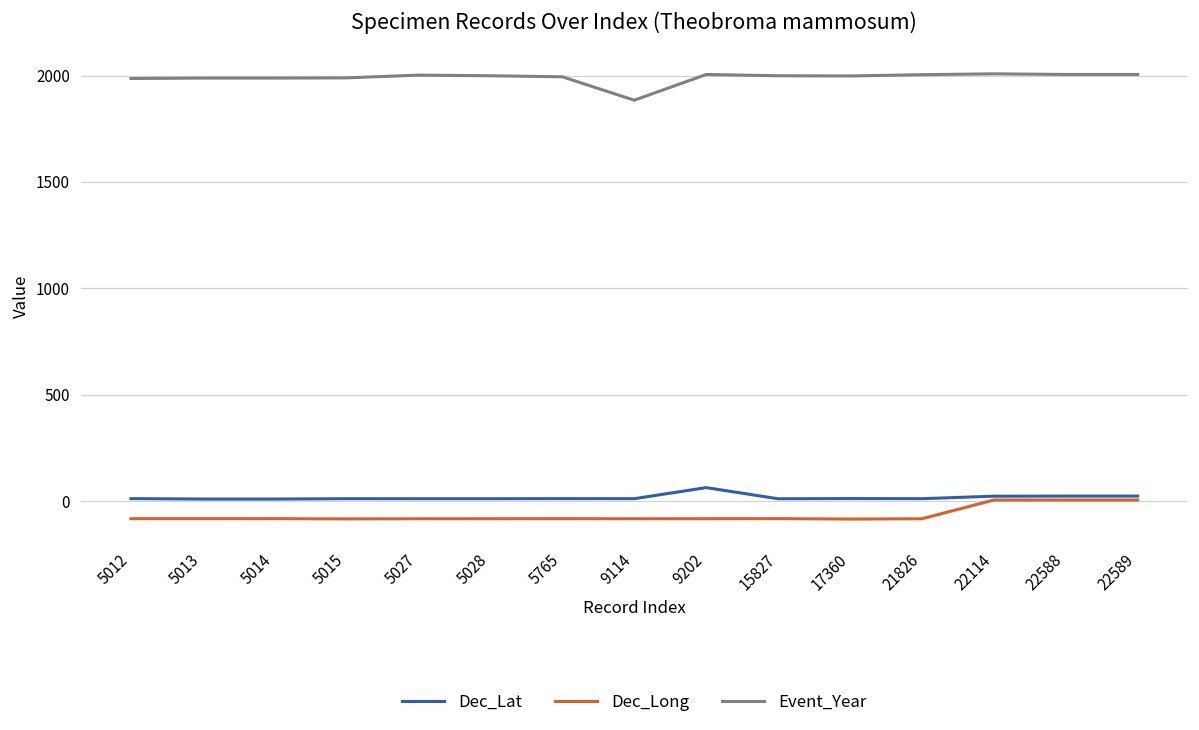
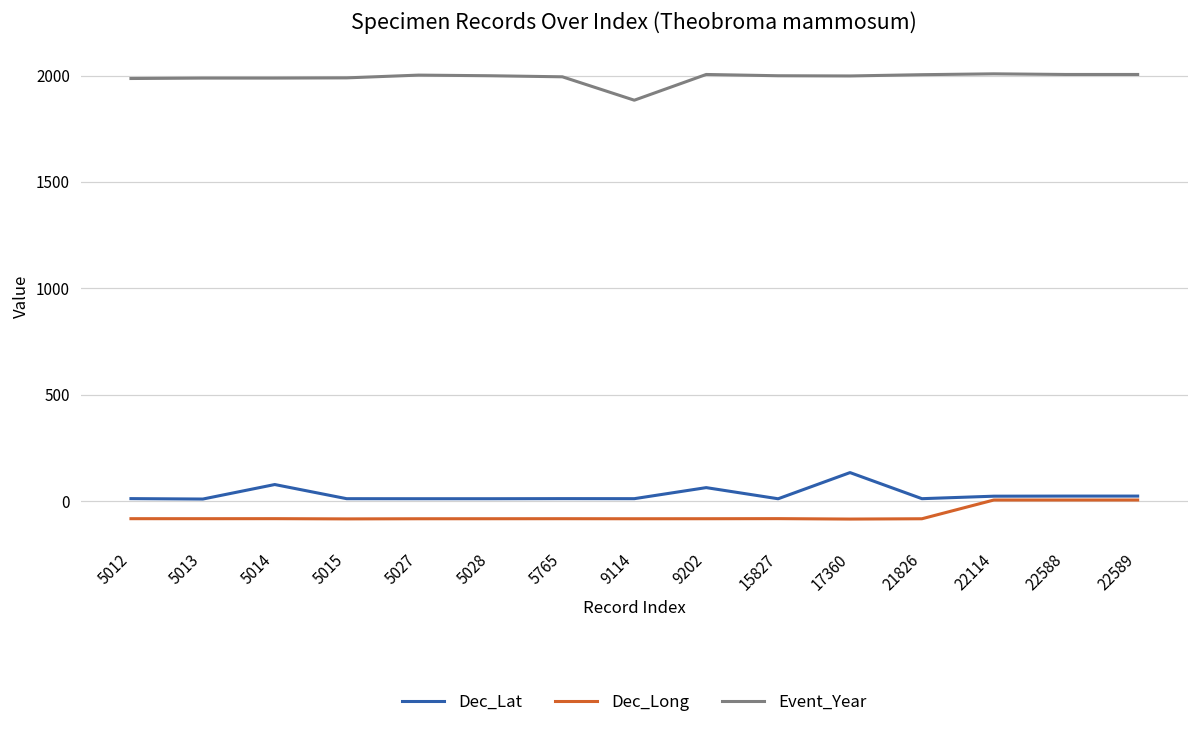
  {
    "Dec_Lat": {
      "5012": 10,
      "5013": 10,
-     "5014": 10,
+     "5014": 80,
      "5015": 10,
      "5027": 10,
      "5028": 10,
      "5765": 10,
      "9114": 10,
      "9202": 60,
      "15827": 10,
-     "17360": 10,
+     "17360": 130,
      "21826": 10,
      "22114": 20,
      "22588": 20,
      "22589": 20
    },
    "Dec_Long": {
      "5012": -80,
      "5013": -80,
      "5014": -80,
      "5015": -80,
      "5027": -80,
      "5028": -80,
      "5765": -80,
      "9114": -80,
      "9202": -80,
      "15827": -80,
      "17360": -90,
      "21826": -80,
      "22114": 0,
      "22588": 0,
      "22589": 0
    },
    "Event_Year": {
      "5012": 1990,
      "5013": 1990,
      "5014": 1990,
      "5015": 1990,
      "5027": 2000,
      "5028": 2000,
      "5765": 1990,
      "9114": 1880,
      "9202": 2010,
      "15827": 2000,
      "17360": 2000,
      "21826": 2000,
      "22114": 2010,
      "22588": 2010,
      "22589": 2010
    }
  }
